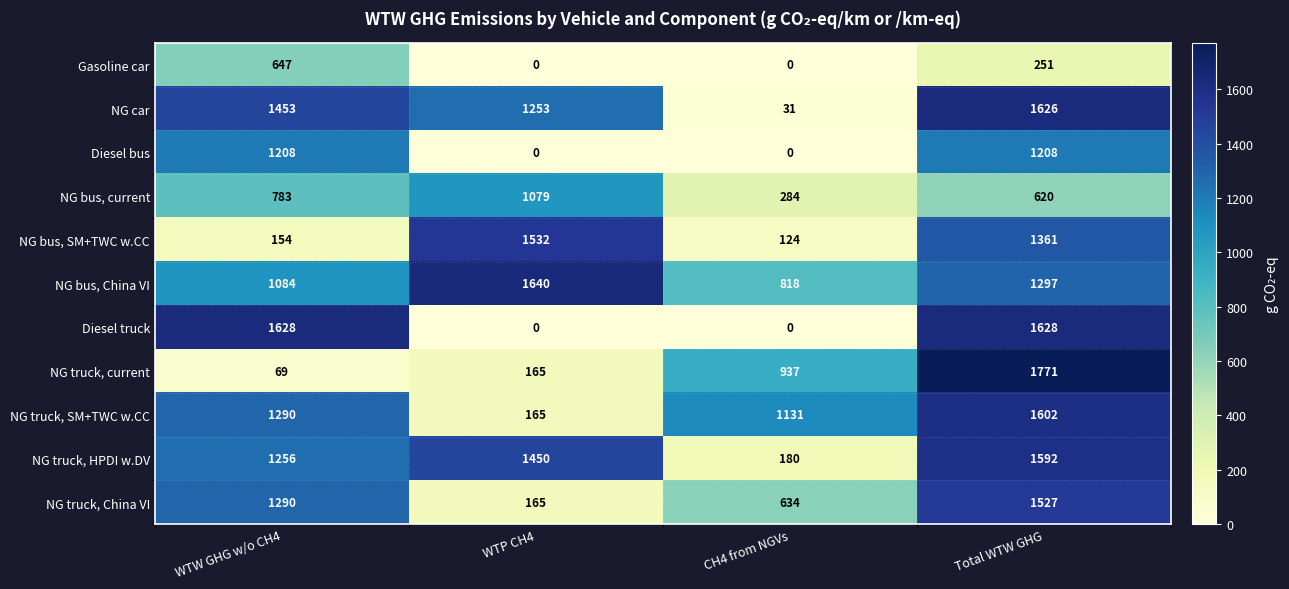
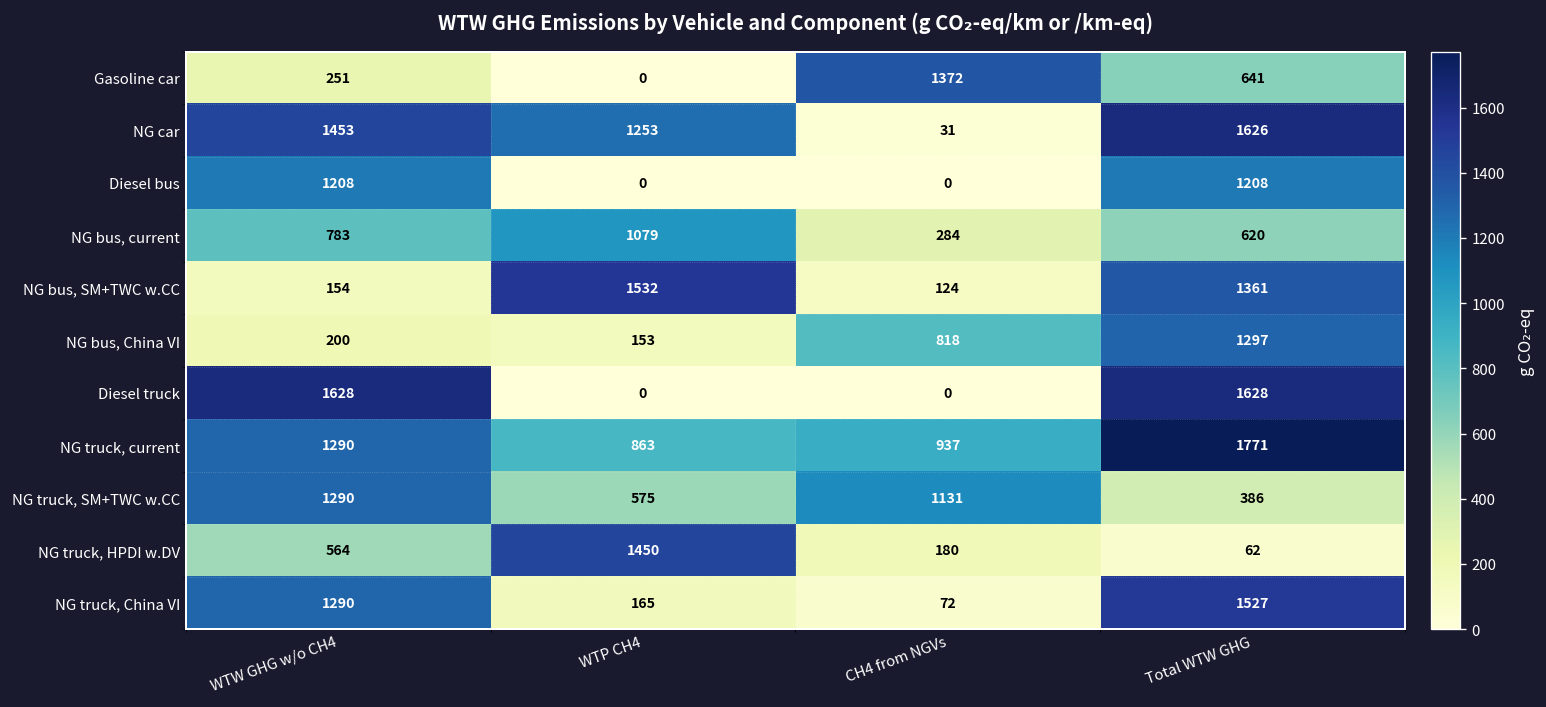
  {
    "Gasoline car": {
-     "WTW GHG w/o CH4": 647,
+     "WTW GHG w/o CH4": 251,
      "WTP CH4": 0,
-     "CH4 from NGVs": 0,
-     "Total WTW GHG": 251
+     "CH4 from NGVs": 1372,
+     "Total WTW GHG": 641
    },
    "NG car": {
      "WTW GHG w/o CH4": 1453,
      "WTP CH4": 1253,
      "CH4 from NGVs": 31,
      "Total WTW GHG": 1626
    },
    "Diesel bus": {
      "WTW GHG w/o CH4": 1208,
      "WTP CH4": 0,
      "CH4 from NGVs": 0,
      "Total WTW GHG": 1208
    },
    "NG bus, current": {
      "WTW GHG w/o CH4": 783,
      "WTP CH4": 1079,
      "CH4 from NGVs": 284,
      "Total WTW GHG": 620
    },
    "NG bus, SM+TWC w.CC": {
      "WTW GHG w/o CH4": 154,
      "WTP CH4": 1532,
      "CH4 from NGVs": 124,
      "Total WTW GHG": 1361
    },
    "NG bus, China VI": {
-     "WTW GHG w/o CH4": 1084,
-     "WTP CH4": 1640,
+     "WTW GHG w/o CH4": 200,
+     "WTP CH4": 153,
      "CH4 from NGVs": 818,
      "Total WTW GHG": 1297
    },
    "Diesel truck": {
      "WTW GHG w/o CH4": 1628,
      "WTP CH4": 0,
      "CH4 from NGVs": 0,
      "Total WTW GHG": 1628
    },
    "NG truck, current": {
-     "WTW GHG w/o CH4": 69,
-     "WTP CH4": 165,
+     "WTW GHG w/o CH4": 1290,
+     "WTP CH4": 863,
      "CH4 from NGVs": 937,
      "Total WTW GHG": 1771
    },
    "NG truck, SM+TWC w.CC": {
      "WTW GHG w/o CH4": 1290,
-     "WTP CH4": 165,
+     "WTP CH4": 575,
      "CH4 from NGVs": 1131,
-     "Total WTW GHG": 1602
+     "Total WTW GHG": 386
    },
    "NG truck, HPDI w.DV": {
-     "WTW GHG w/o CH4": 1256,
+     "WTW GHG w/o CH4": 564,
      "WTP CH4": 1450,
      "CH4 from NGVs": 180,
-     "Total WTW GHG": 1592
+     "Total WTW GHG": 62
    },
    "NG truck, China VI": {
      "WTW GHG w/o CH4": 1290,
      "WTP CH4": 165,
-     "CH4 from NGVs": 634,
+     "CH4 from NGVs": 72,
      "Total WTW GHG": 1527
    }
  }
